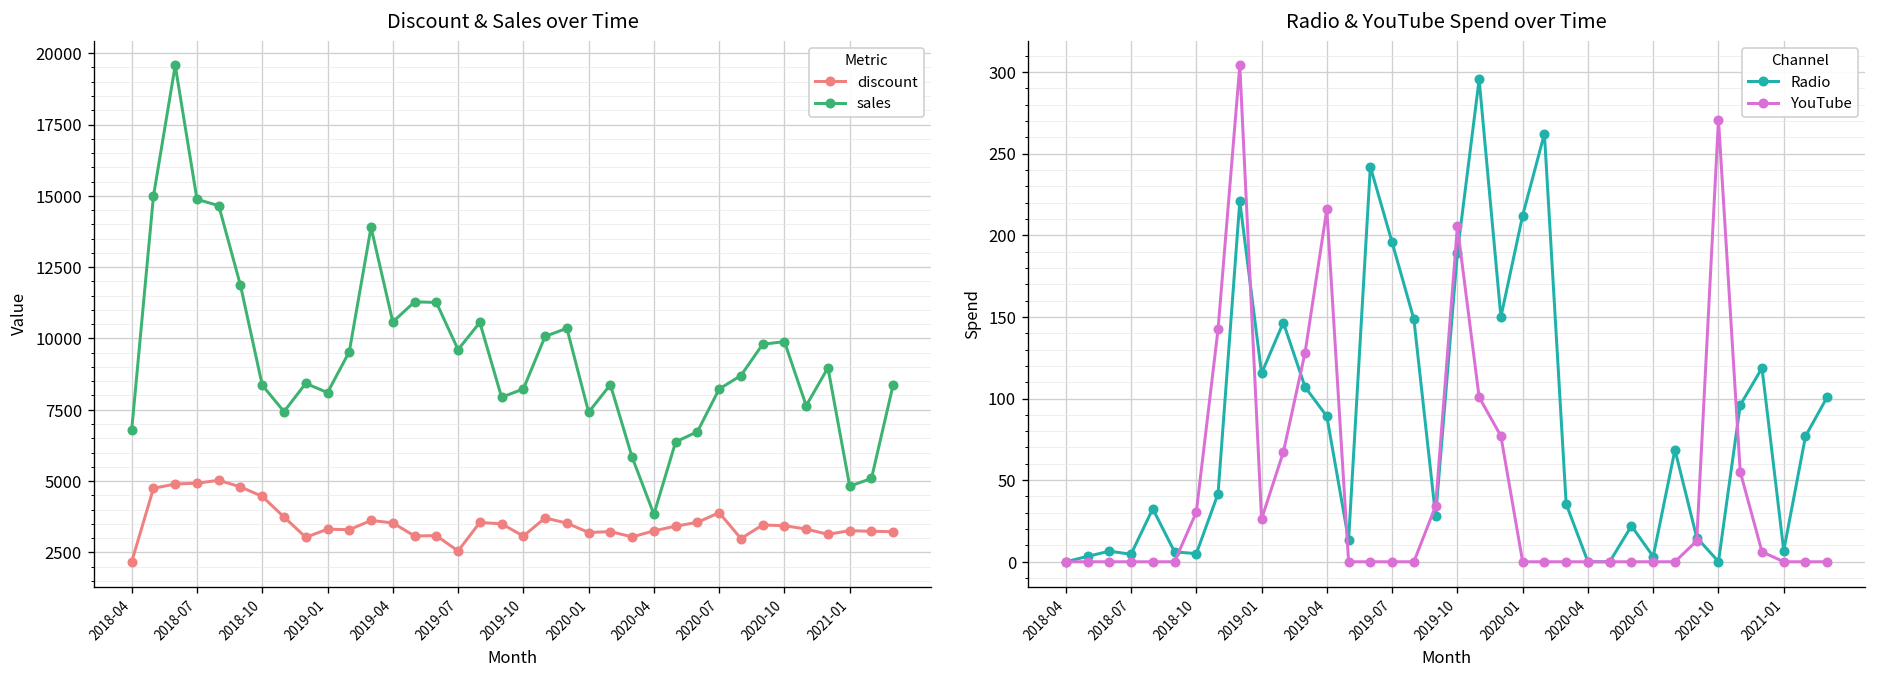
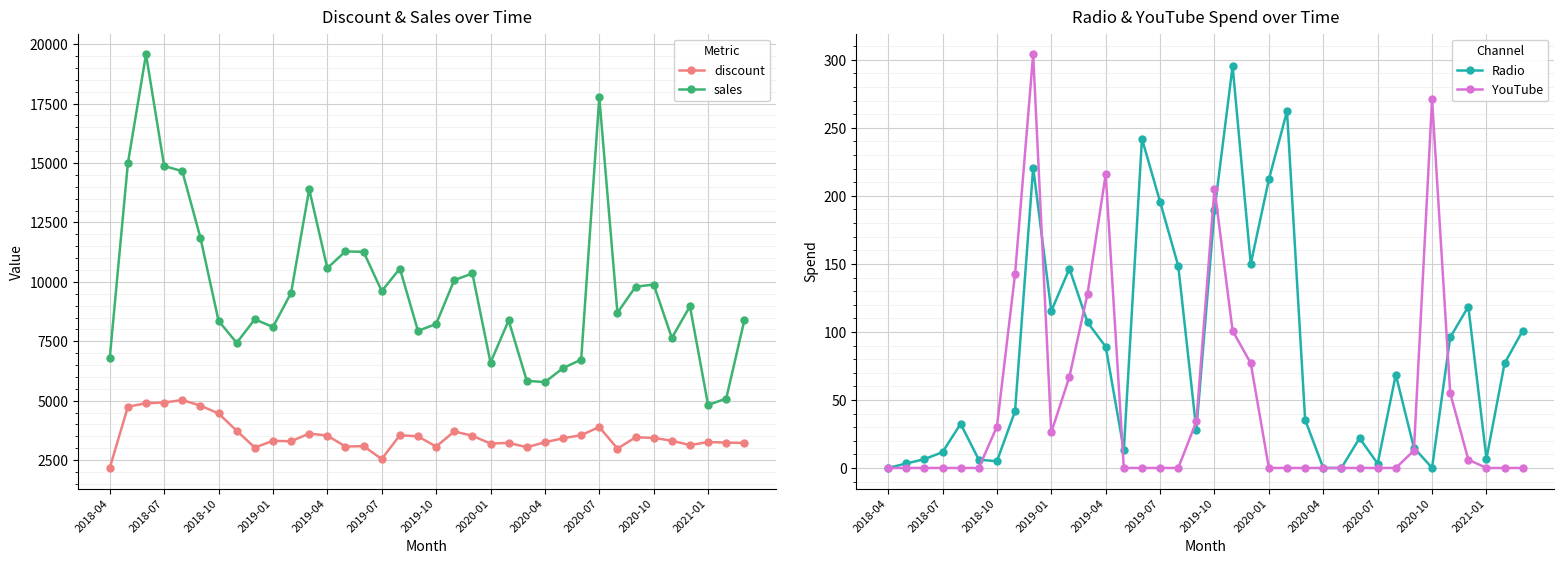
  {
    "Discount & Sales over Time": {
      "discount": {
        "2018-04": 2200,
        "2018-07": 4900,
        "2018-10": 4500,
        "2019-01": 3300,
        "2019-04": 3500,
        "2019-07": 2500,
        "2019-10": 3100,
        "2020-01": 3200,
        "2020-04": 3300,
        "2020-07": 3900,
        "2020-10": 3400,
        "2021-01": 3300
      },
      "sales": {
        "2018-04": 6800,
        "2018-07": 14900,
        "2018-10": 8400,
        "2019-01": 8100,
        "2019-04": 10600,
        "2019-07": 9600,
        "2019-10": 8200,
-       "2020-01": 7400,
-       "2020-04": 3800,
-       "2020-07": 8200,
+       "2020-01": 6600,
+       "2020-04": 5800,
+       "2020-07": 17800,
        "2020-10": 9900,
        "2021-01": 4800
      }
    },
    "Radio & YouTube Spend over Time": {
      "Radio": {
-       "2018-07": 5,
+       "2018-07": 12,
        "2018-10": 5,
        "2019-01": 115,
        "2019-04": 89,
        "2019-07": 196,
        "2019-10": 189,
        "2020-01": 212,
        "2020-07": 3,
        "2020-10": 0,
        "2021-01": 7
      },
      "YouTube": {
        "2018-07": 0,
        "2018-10": 30,
        "2019-01": 26,
        "2019-04": 216,
        "2019-07": 0,
        "2019-10": 205,
        "2020-01": 0,
        "2020-07": 0,
        "2020-10": 271,
        "2021-01": 0
      }
    }
  }
